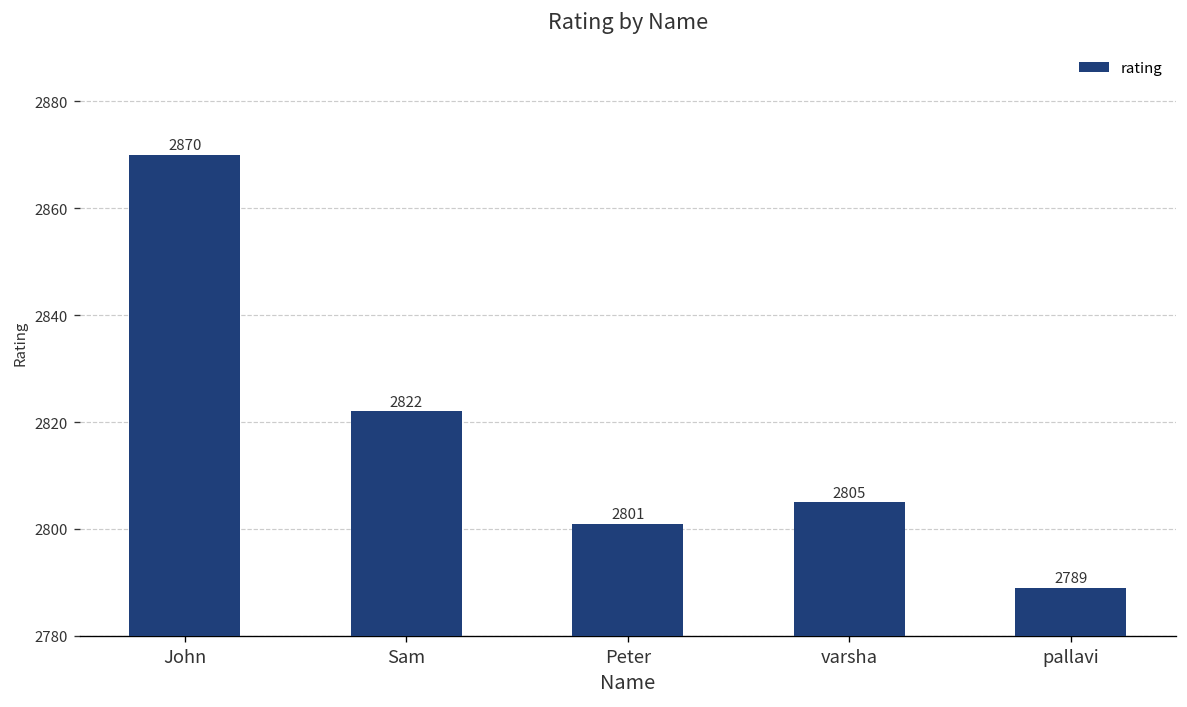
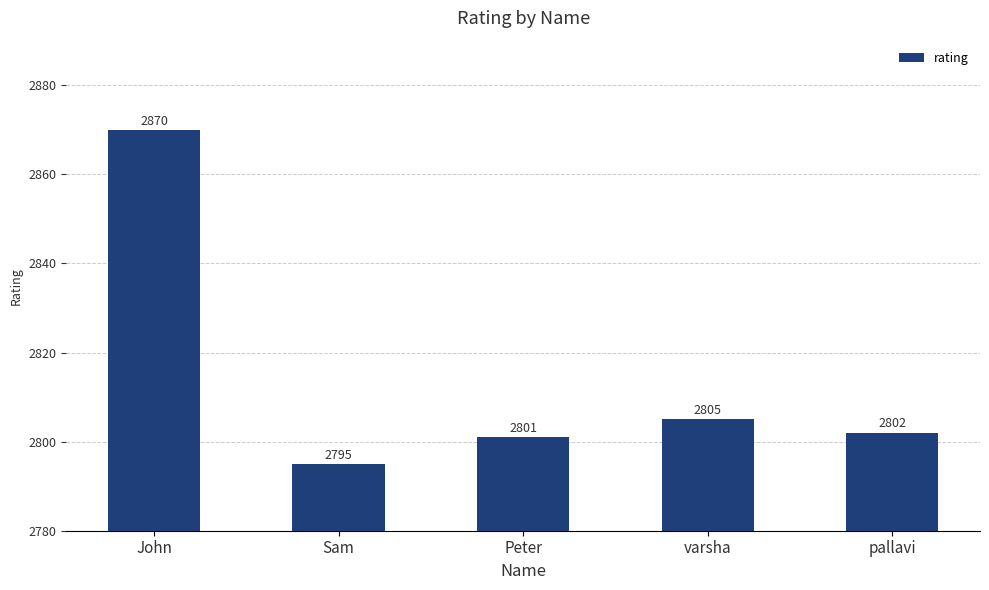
  {
    "John": 2870,
-   "Sam": 2822,
+   "Sam": 2795,
    "Peter": 2801,
    "varsha": 2805,
-   "pallavi": 2789
+   "pallavi": 2802
  }
